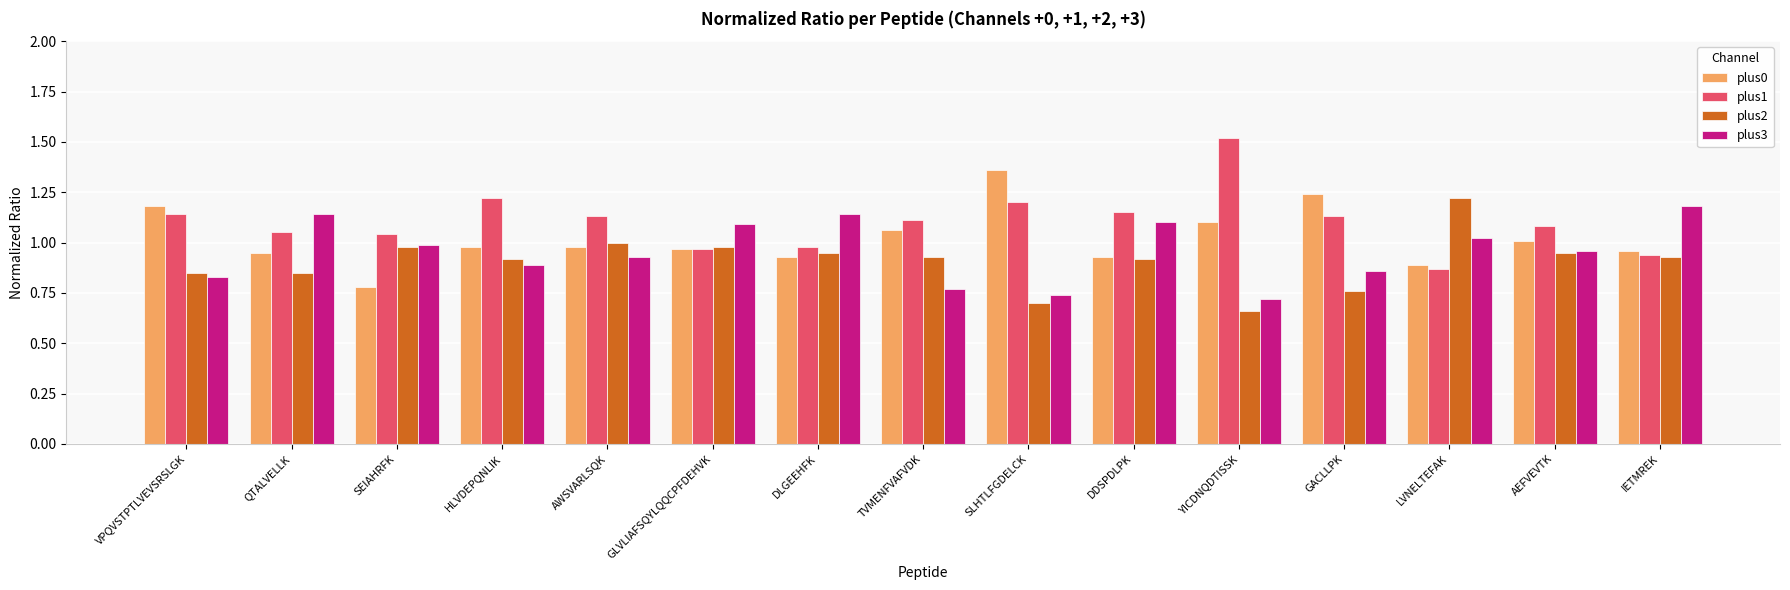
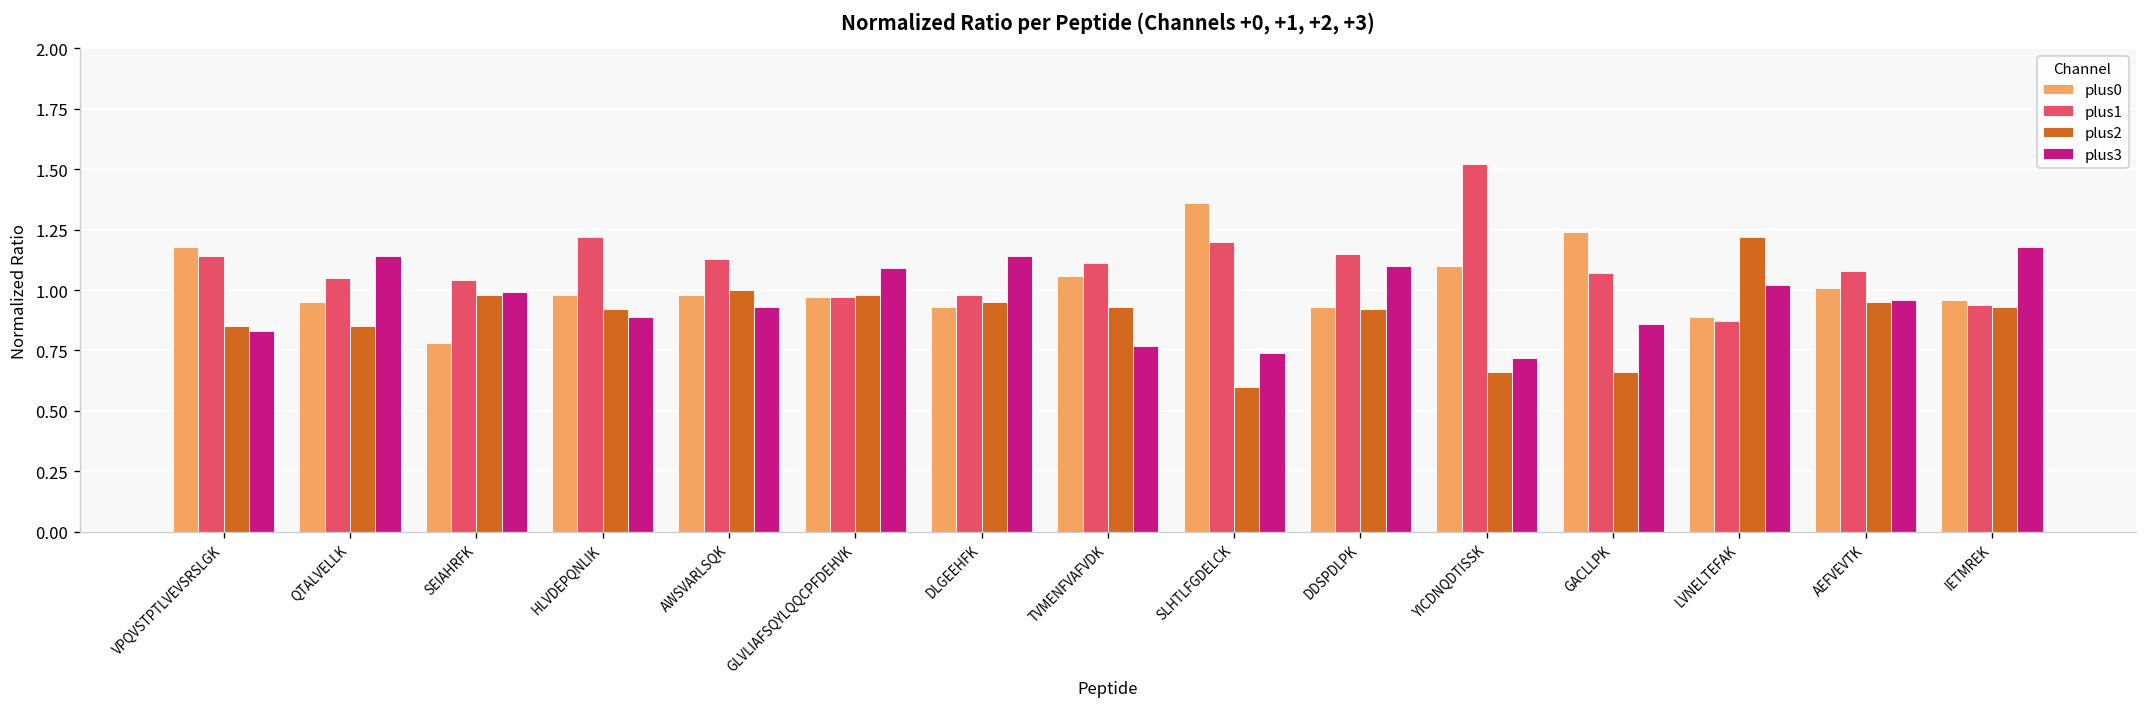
  {
    "plus0": {
      "VPQVSTPTLVEVSRSLGK": 1.18,
      "QTALVELLK": 0.95,
      "SEIAHRFK": 0.78,
      "HLVDEPQNLIK": 0.98,
      "AWSVARLSQK": 0.98,
      "GLVLIAFSQYLQQCPFDEHVK": 0.97,
      "DLGEEHFK": 0.93,
      "TVMENFVAFVDK": 1.06,
      "SLHTLFGDELCK": 1.36,
      "DDSPDLPK": 0.93,
      "YICDNQDTISSK": 1.10,
      "GACLLPK": 1.24,
      "LVNELTEFAK": 0.89,
      "AEFVEVTK": 1.01,
      "IETMREK": 0.96
    },
    "plus1": {
      "VPQVSTPTLVEVSRSLGK": 1.14,
      "QTALVELLK": 1.05,
      "SEIAHRFK": 1.04,
      "HLVDEPQNLIK": 1.22,
      "AWSVARLSQK": 1.13,
      "GLVLIAFSQYLQQCPFDEHVK": 0.97,
      "DLGEEHFK": 0.98,
      "TVMENFVAFVDK": 1.11,
      "SLHTLFGDELCK": 1.20,
      "DDSPDLPK": 1.15,
      "YICDNQDTISSK": 1.52,
-     "GACLLPK": 1.13,
+     "GACLLPK": 1.07,
      "LVNELTEFAK": 0.87,
      "AEFVEVTK": 1.08,
      "IETMREK": 0.94
    },
    "plus2": {
      "VPQVSTPTLVEVSRSLGK": 0.85,
      "QTALVELLK": 0.85,
      "SEIAHRFK": 0.98,
      "HLVDEPQNLIK": 0.92,
      "AWSVARLSQK": 1.00,
      "GLVLIAFSQYLQQCPFDEHVK": 0.98,
      "DLGEEHFK": 0.95,
      "TVMENFVAFVDK": 0.93,
-     "SLHTLFGDELCK": 0.7,
+     "SLHTLFGDELCK": 0.6,
      "DDSPDLPK": 0.92,
      "YICDNQDTISSK": 0.66,
-     "GACLLPK": 0.76,
+     "GACLLPK": 0.66,
      "LVNELTEFAK": 1.22,
      "AEFVEVTK": 0.95,
      "IETMREK": 0.93
    },
    "plus3": {
      "VPQVSTPTLVEVSRSLGK": 0.83,
      "QTALVELLK": 1.14,
      "SEIAHRFK": 0.99,
      "HLVDEPQNLIK": 0.89,
      "AWSVARLSQK": 0.93,
      "GLVLIAFSQYLQQCPFDEHVK": 1.09,
      "DLGEEHFK": 1.14,
      "TVMENFVAFVDK": 0.77,
      "SLHTLFGDELCK": 0.74,
      "DDSPDLPK": 1.10,
      "YICDNQDTISSK": 0.72,
      "GACLLPK": 0.86,
      "LVNELTEFAK": 1.02,
      "AEFVEVTK": 0.96,
      "IETMREK": 1.18
    }
  }
